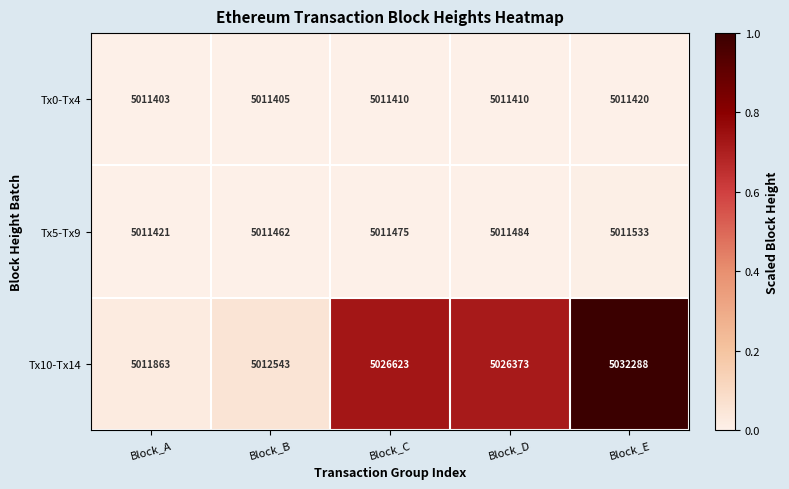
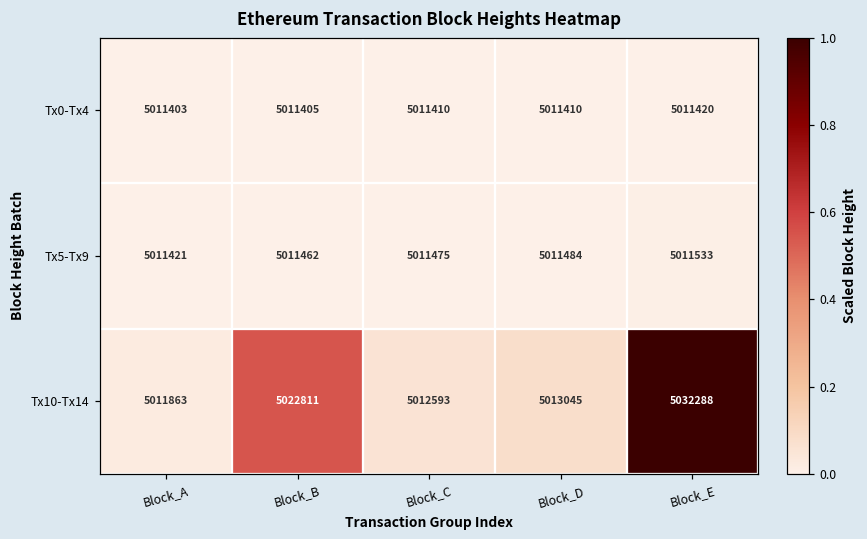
  {
    "Tx0-Tx4": {
      "Block_A": 5011403,
      "Block_B": 5011405,
      "Block_C": 5011410,
      "Block_D": 5011410,
      "Block_E": 5011420
    },
    "Tx5-Tx9": {
      "Block_A": 5011421,
      "Block_B": 5011462,
      "Block_C": 5011475,
      "Block_D": 5011484,
      "Block_E": 5011533
    },
    "Tx10-Tx14": {
      "Block_A": 5011863,
-     "Block_B": 5012543,
-     "Block_C": 5026623,
-     "Block_D": 5026373,
+     "Block_B": 5022811,
+     "Block_C": 5012593,
+     "Block_D": 5013045,
      "Block_E": 5032288
    }
  }
